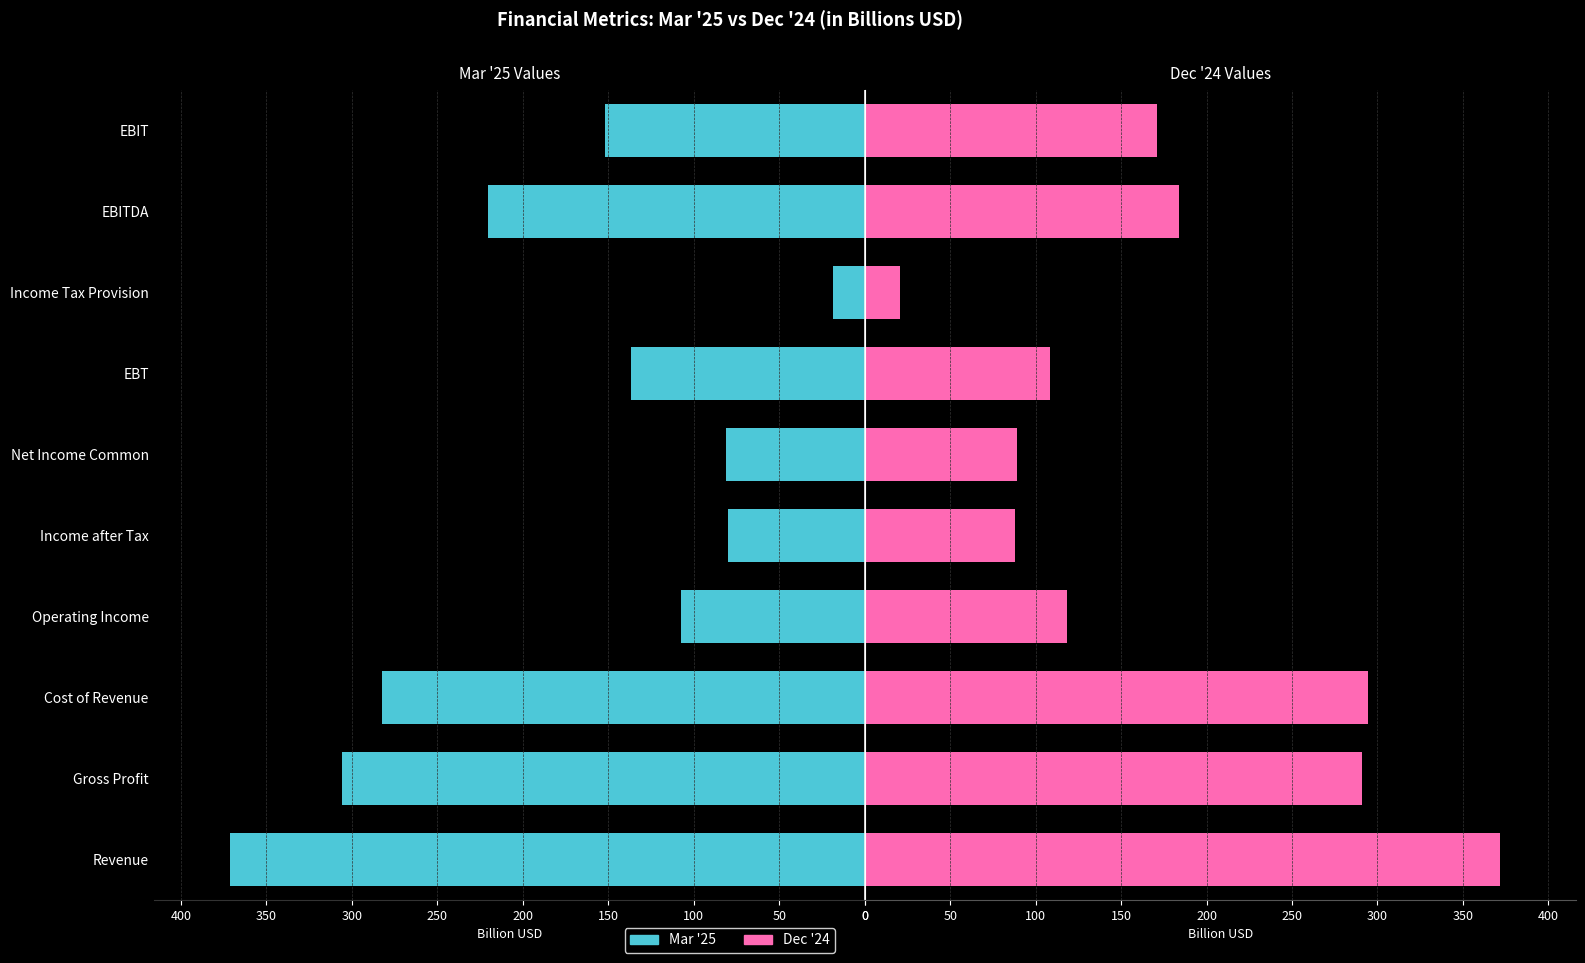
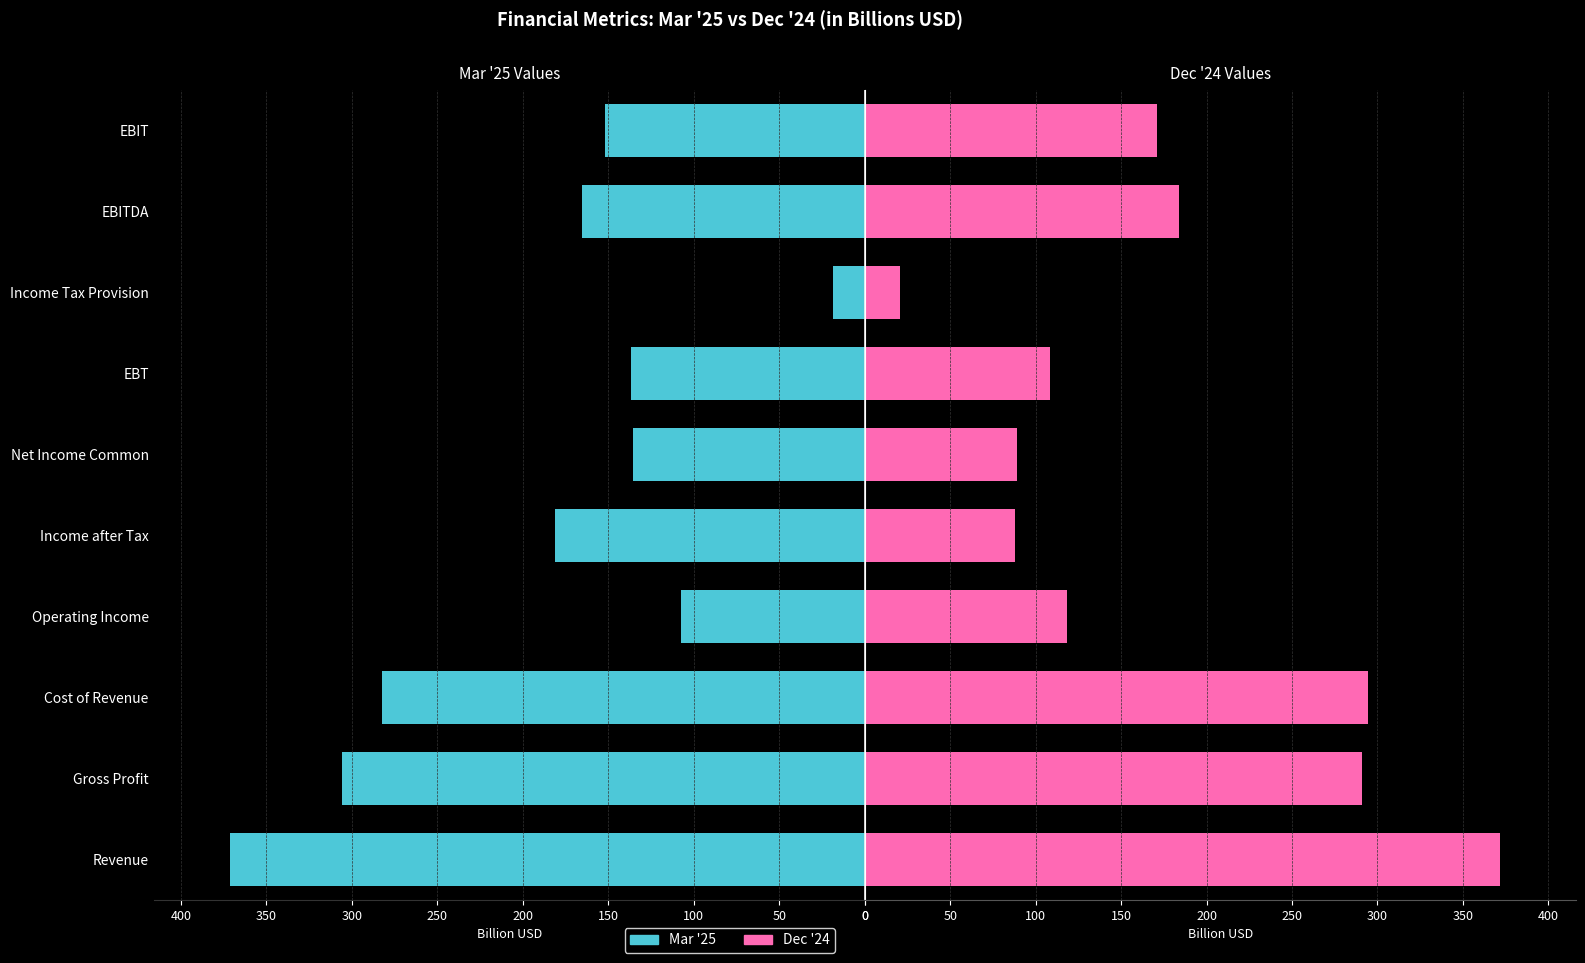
  {
    "Mar '25 Values": {
      "EBIT": 152,
-     "EBITDA": 221,
+     "EBITDA": 165,
      "Income Tax Provision": 18,
      "EBT": 137,
-     "Net Income Common": 81,
-     "Income after Tax": 80,
+     "Net Income Common": 135,
+     "Income after Tax": 181,
      "Operating Income": 108,
      "Cost of Revenue": 282,
      "Gross Profit": 305,
      "Revenue": 371
    }
  }
